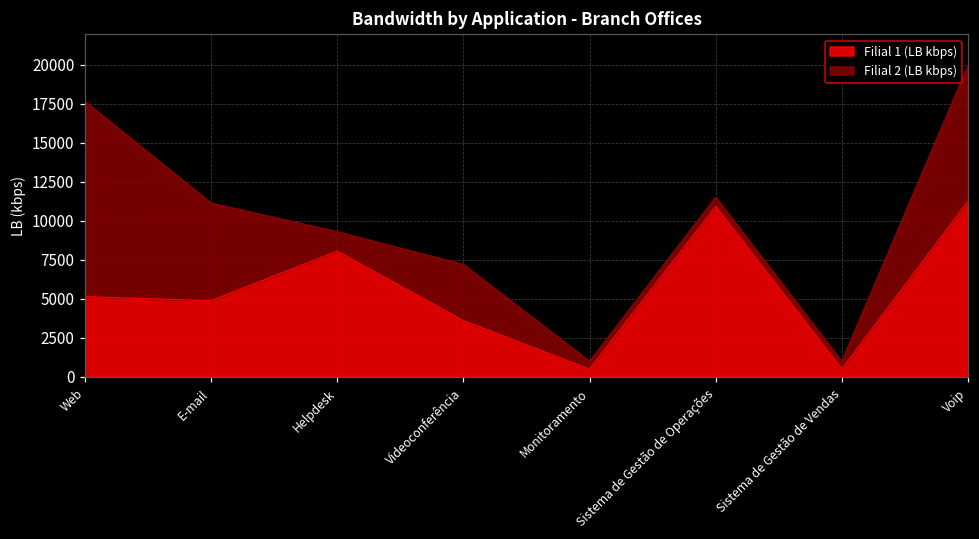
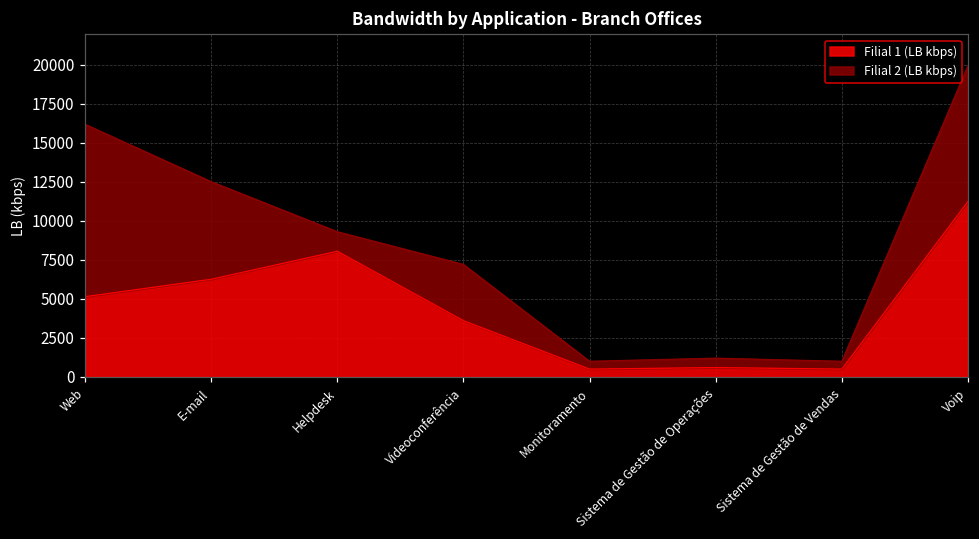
  {
    "Filial 1 (LB kbps)": {
      "Web": 5100,
-     "E-mail": 4900,
+     "E-mail": 6300,
      "Helpdesk": 8000,
      "Videoconferência": 3600,
      "Monitoramento": 500,
-     "Sistema de Gestão de Operações": 10900,
+     "Sistema de Gestão de Operações": 600,
      "Sistema de Gestão de Vendas": 500,
      "Voip": 11200
    },
    "Filial 2 (LB kbps)": {
-     "Web": 12500,
+     "Web": 11000,
      "E-mail": 6300,
      "Helpdesk": 1300,
      "Videoconferência": 3600,
      "Monitoramento": 500,
      "Sistema de Gestão de Operações": 600,
      "Sistema de Gestão de Vendas": 500,
      "Voip": 8700
    }
  }
